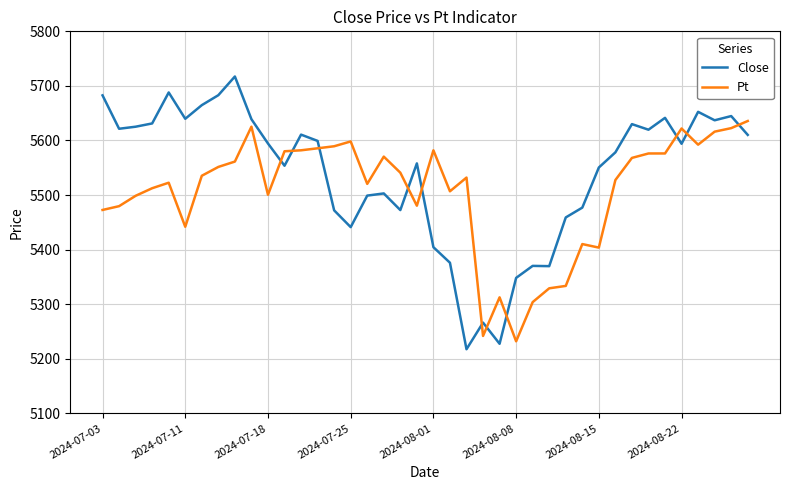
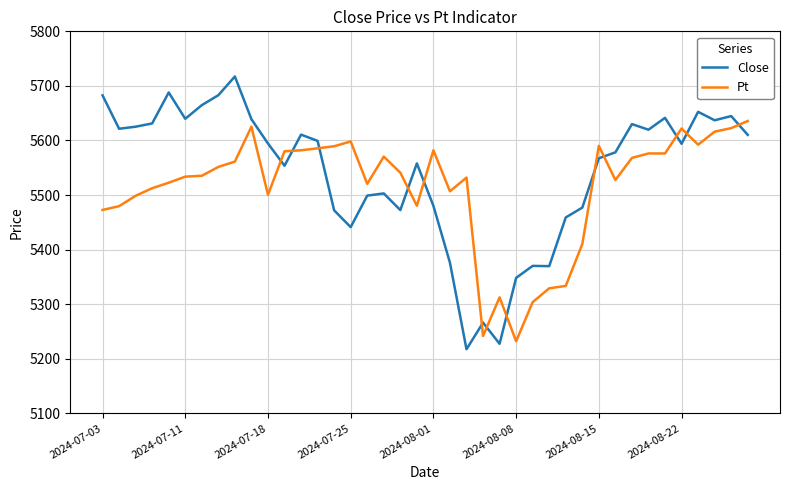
  {
    "Close": {
      "2024-07-03": 5680,
      "2024-07-11": 5640,
      "2024-07-18": 5590,
      "2024-07-25": 5440,
-     "2024-08-01": 5400,
+     "2024-08-01": 5480,
      "2024-08-08": 5350,
-     "2024-08-15": 5550,
+     "2024-08-15": 5570,
      "2024-08-22": 5590
    },
    "Pt": {
      "2024-07-03": 5470,
-     "2024-07-11": 5440,
+     "2024-07-11": 5530,
      "2024-07-18": 5500,
      "2024-07-25": 5600,
      "2024-08-01": 5580,
      "2024-08-08": 5230,
-     "2024-08-15": 5400,
+     "2024-08-15": 5590,
      "2024-08-22": 5620
    }
  }
